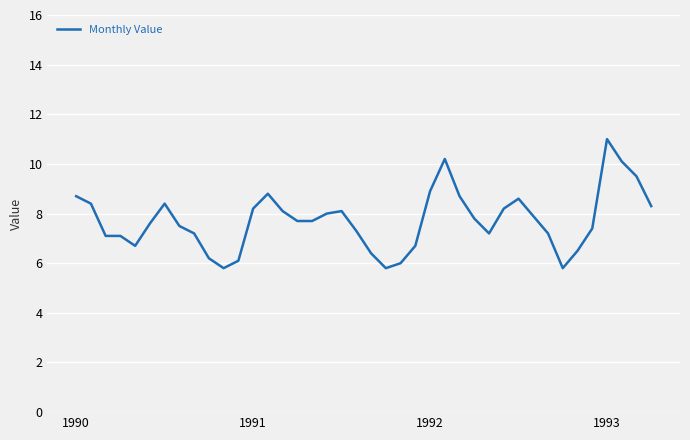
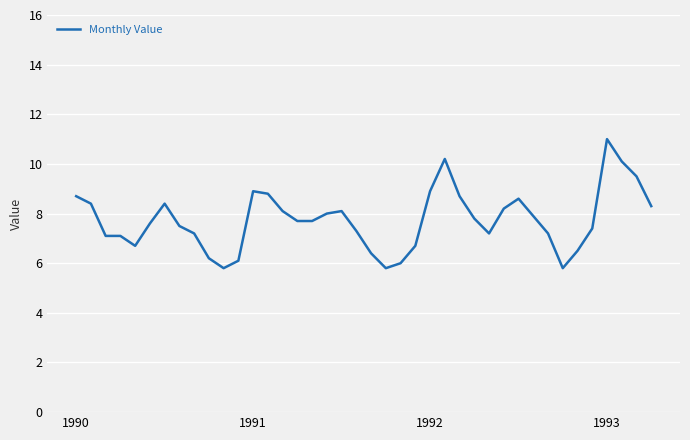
  {
    "1990": 8.7,
-   "1991": 8.2,
+   "1991": 8.9,
    "1992": 8.9,
    "1993": 11.0
  }
